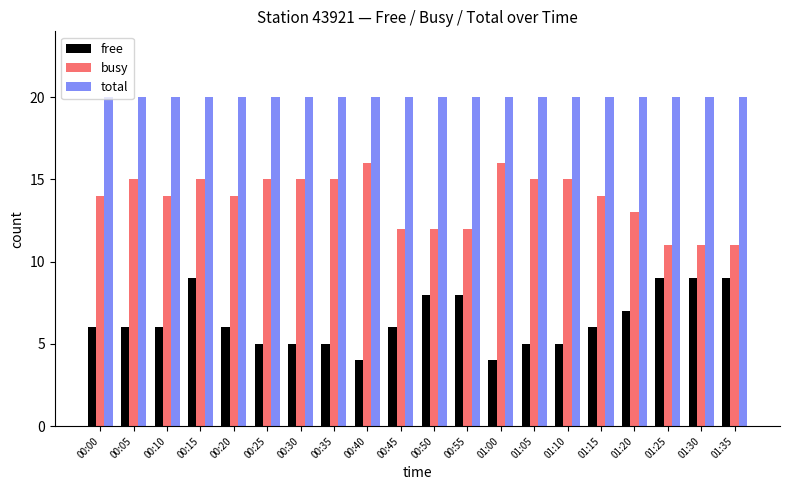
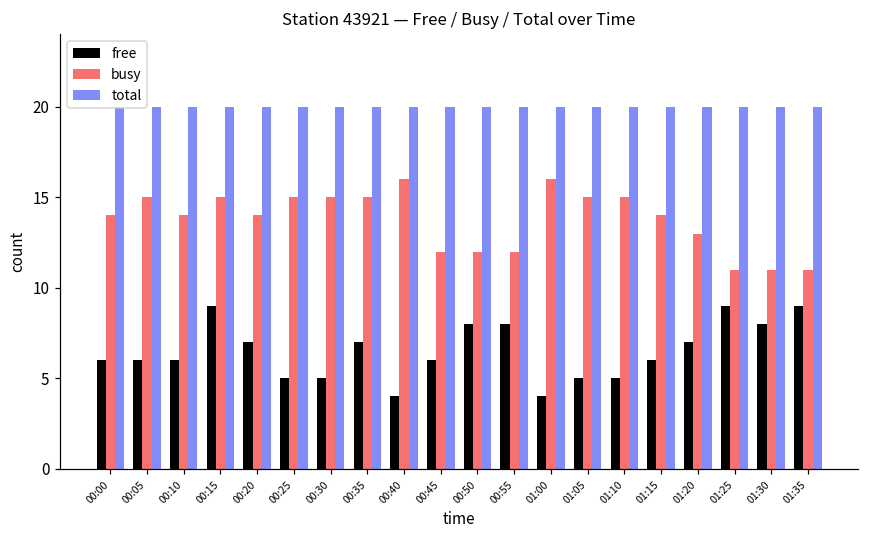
  {
    "free": {
      "00:00": 6,
      "00:05": 6,
      "00:10": 6,
      "00:15": 9,
-     "00:20": 6,
+     "00:20": 7,
      "00:25": 5,
      "00:30": 5,
-     "00:35": 5,
+     "00:35": 7,
      "00:40": 4,
      "00:45": 6,
      "00:50": 8,
      "00:55": 8,
      "01:00": 4,
      "01:05": 5,
      "01:10": 5,
      "01:15": 6,
      "01:20": 7,
      "01:25": 9,
-     "01:30": 9,
+     "01:30": 8,
      "01:35": 9
    },
    "busy": {
      "00:00": 14,
      "00:05": 15,
      "00:10": 14,
      "00:15": 15,
      "00:20": 14,
      "00:25": 15,
      "00:30": 15,
      "00:35": 15,
      "00:40": 16,
      "00:45": 12,
      "00:50": 12,
      "00:55": 12,
      "01:00": 16,
      "01:05": 15,
      "01:10": 15,
      "01:15": 14,
      "01:20": 13,
      "01:25": 11,
      "01:30": 11,
      "01:35": 11
    },
    "total": {
      "00:05": 20,
      "00:10": 20,
      "00:15": 20,
      "00:20": 20,
      "00:25": 20,
      "00:30": 20,
      "00:35": 20,
      "00:40": 20,
      "00:45": 20,
      "00:50": 20,
      "00:55": 20,
      "01:00": 20,
      "01:05": 20,
      "01:10": 20,
      "01:15": 20,
      "01:20": 20,
      "01:25": 20,
      "01:30": 20,
      "01:35": 20
    }
  }
